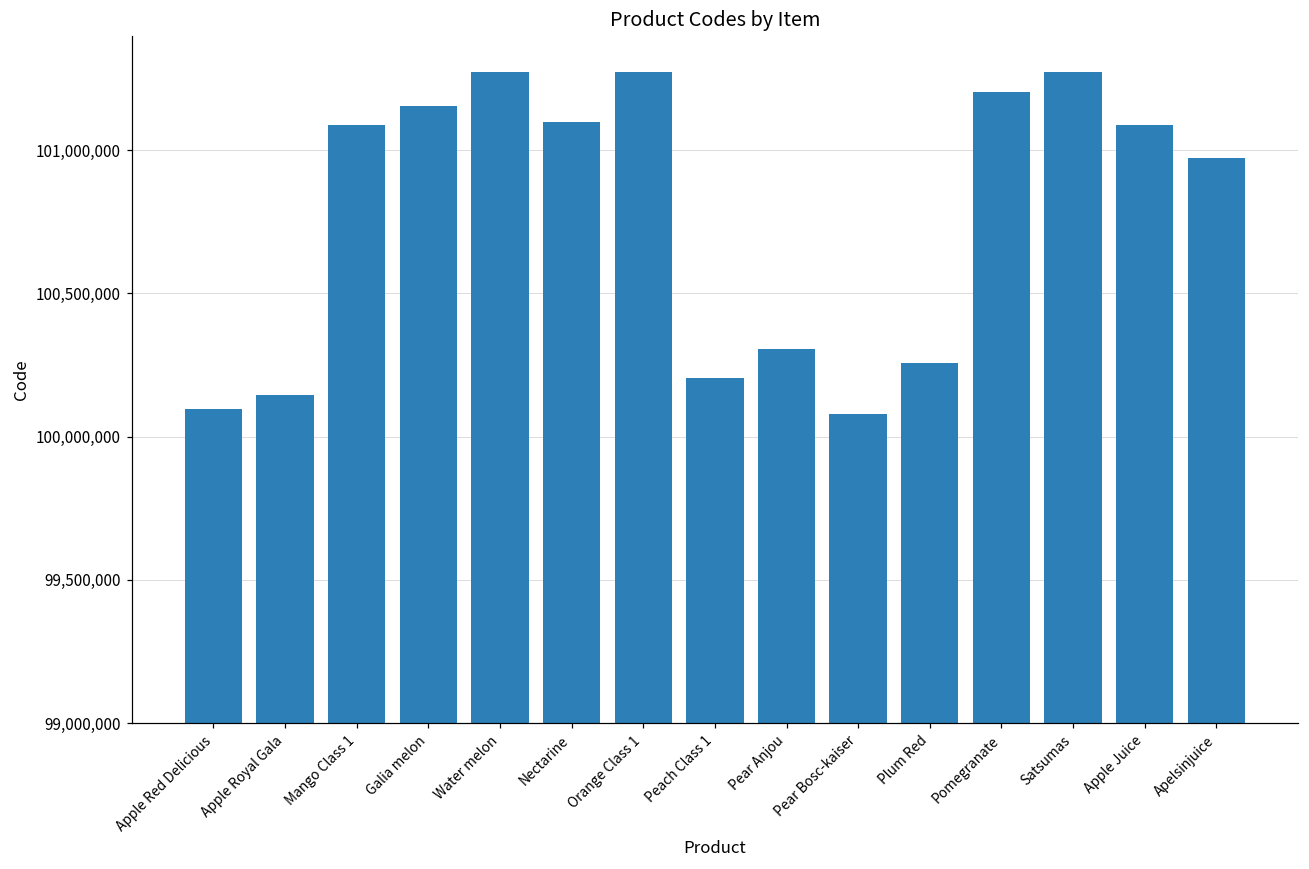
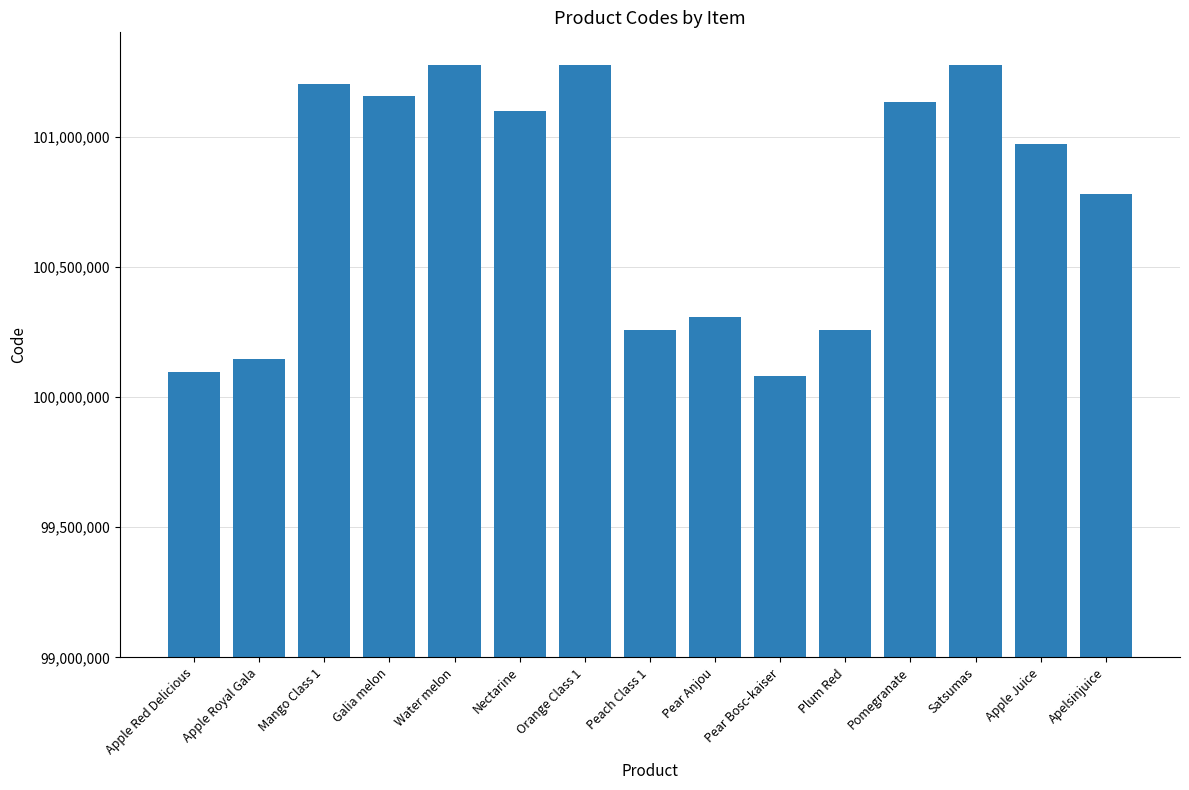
  {
    "Apple Red Delicious": "100,100,000",
    "Apple Royal Gala": "100,140,000",
-   "Mango Class 1": "101,090,000",
+   "Mango Class 1": "101,200,000",
    "Galia melon": "101,150,000",
    "Water melon": "101,270,000",
    "Nectarine": "101,100,000",
    "Orange Class 1": "101,270,000",
-   "Peach Class 1": "100,210,000",
+   "Peach Class 1": "100,260,000",
    "Pear Anjou": "100,310,000",
    "Pear Bosc-kaiser": "100,080,000",
    "Plum Red": "100,260,000",
-   "Pomegranate": "101,200,000",
+   "Pomegranate": "101,130,000",
    "Satsumas": "101,270,000",
-   "Apple Juice": "101,090,000",
-   "Apelsinjuice": "100,970,000"
+   "Apple Juice": "100,970,000",
+   "Apelsinjuice": "100,780,000"
  }
